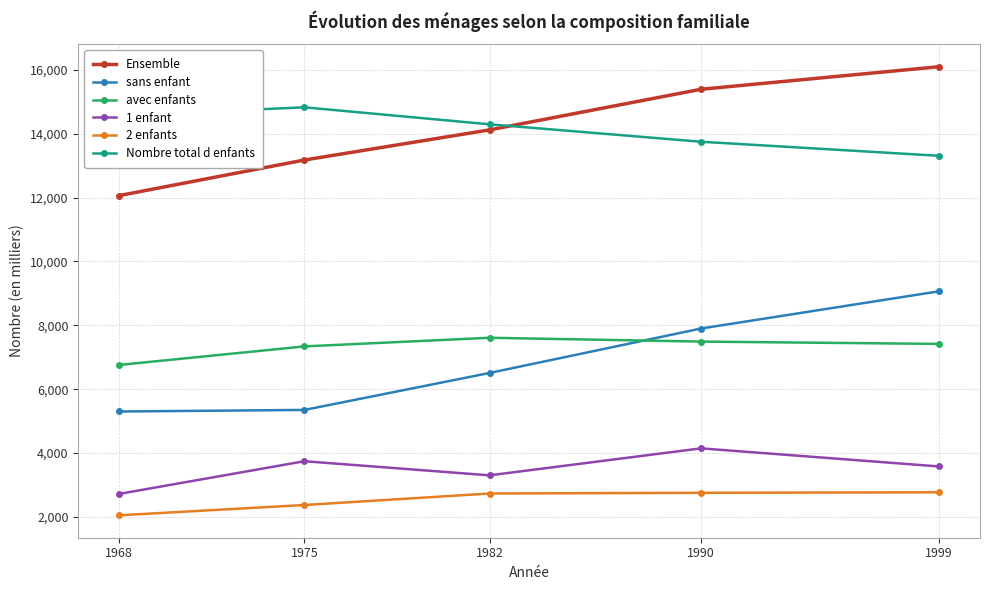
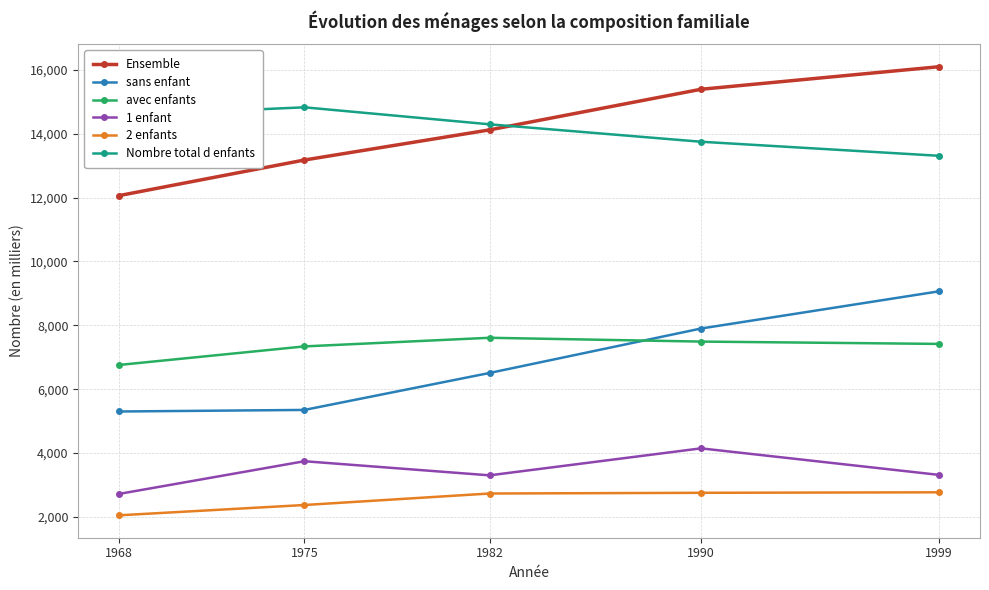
  {
    "Ensemble": {
      "1968": "12,100",
      "1975": "13,200",
      "1982": "14,100",
      "1990": "15,400",
      "1999": "16,100"
    },
    "sans enfant": {
      "1968": "5,300",
      "1975": "5,400",
      "1982": "6,500",
      "1990": "7,900",
      "1999": "9,100"
    },
    "1 enfant": {
      "1968": "2,700",
      "1975": "3,700",
      "1982": "3,300",
      "1990": "4,100",
-     "1999": "3,600"
+     "1999": "3,300"
    },
    "2 enfants": {
      "1968": "2,100",
      "1975": "2,400",
      "1982": "2,700",
      "1990": "2,800",
      "1999": "2,800"
    }
  }
